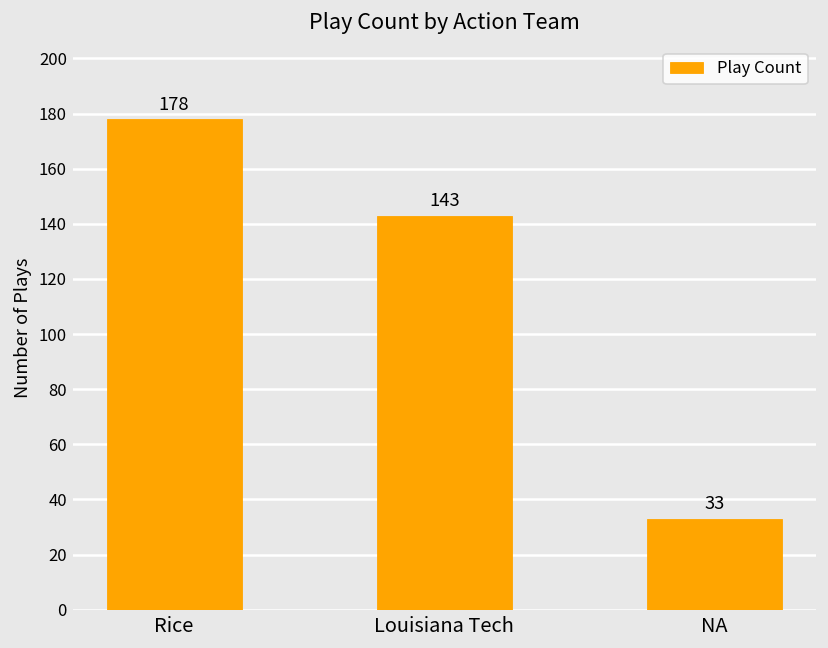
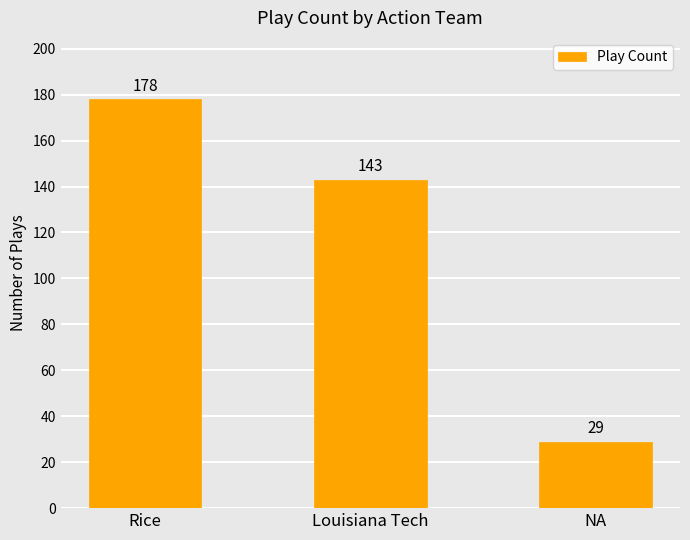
  {
    "Rice": 178,
    "Louisiana Tech": 143,
-   "NA": 33
+   "NA": 29
  }
